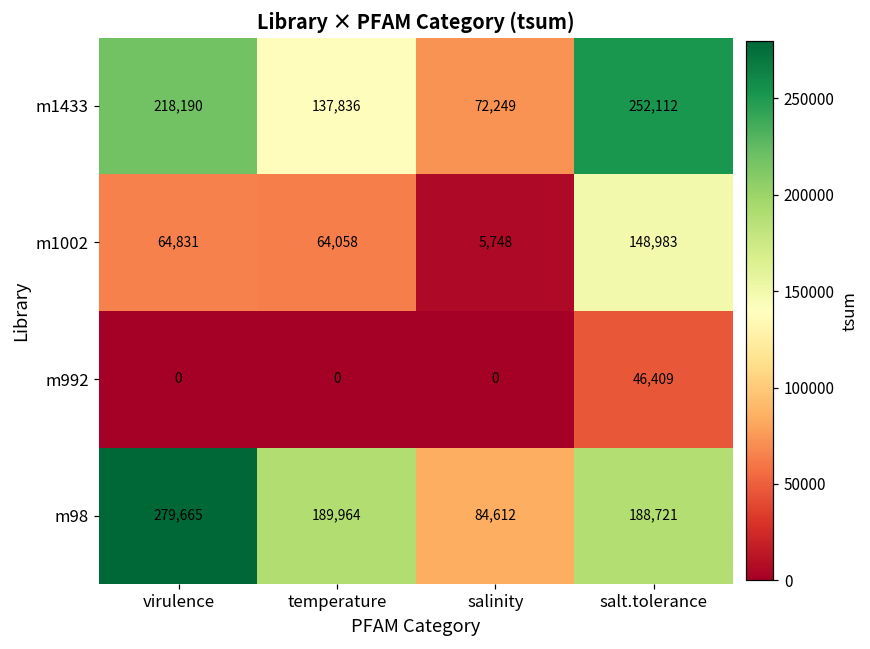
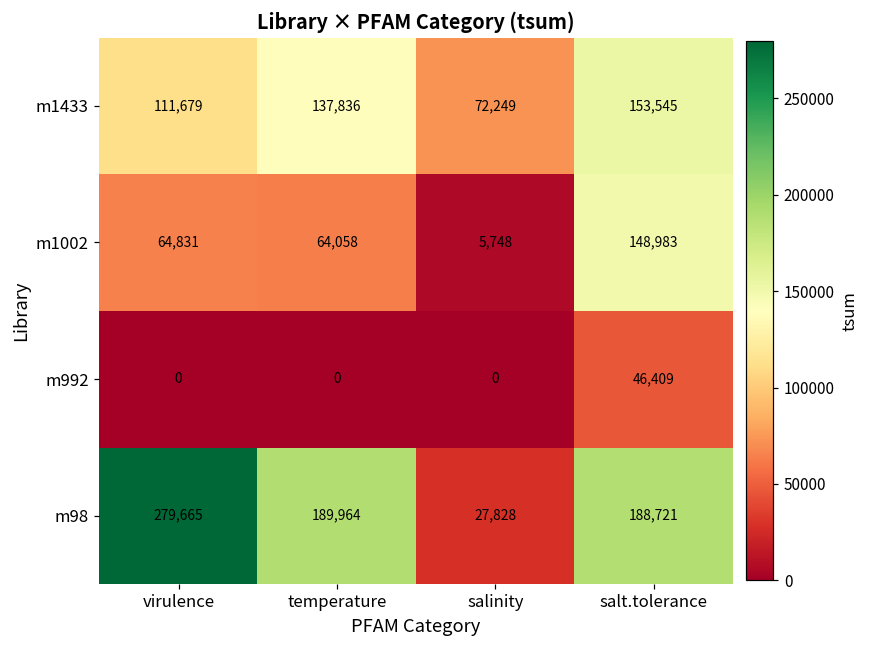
  {
    "m1433": {
-     "virulence": "218,190",
+     "virulence": "111,679",
      "temperature": "137,836",
      "salinity": "72,249",
-     "salt.tolerance": "252,112"
+     "salt.tolerance": "153,545"
    },
    "m1002": {
      "virulence": "64,831",
      "temperature": "64,058",
      "salinity": "5,748",
      "salt.tolerance": "148,983"
    },
    "m992": {
      "virulence": "0",
      "temperature": "0",
      "salinity": "0",
      "salt.tolerance": "46,409"
    },
    "m98": {
      "virulence": "279,665",
      "temperature": "189,964",
-     "salinity": "84,612",
+     "salinity": "27,828",
      "salt.tolerance": "188,721"
    }
  }
